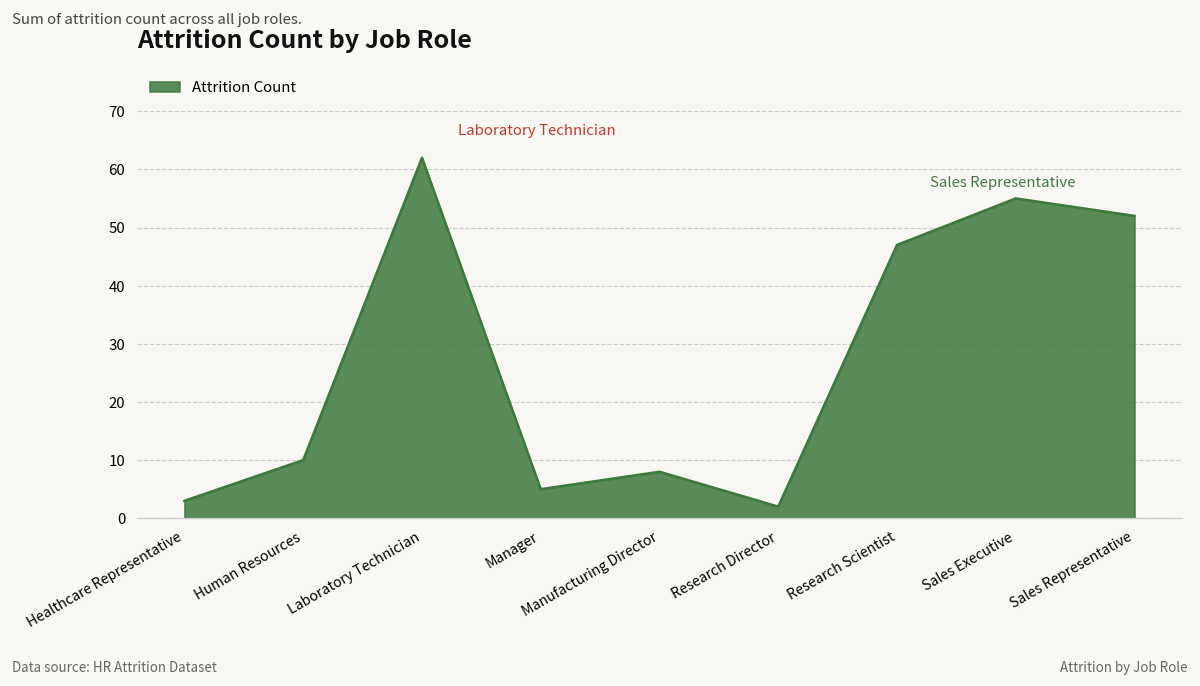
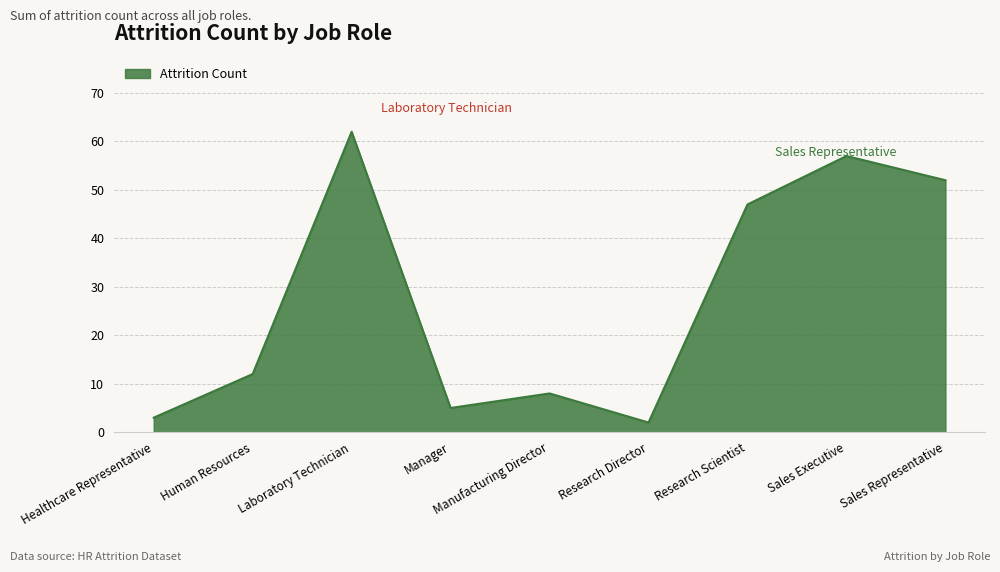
  {
    "Healthcare Representative": 3,
-   "Human Resources": 10,
+   "Human Resources": 12,
    "Laboratory Technician": 62,
    "Manager": 5,
    "Manufacturing Director": 8,
    "Research Director": 2,
    "Research Scientist": 47,
-   "Sales Executive": 55,
+   "Sales Executive": 57,
    "Sales Representative": 52
  }
